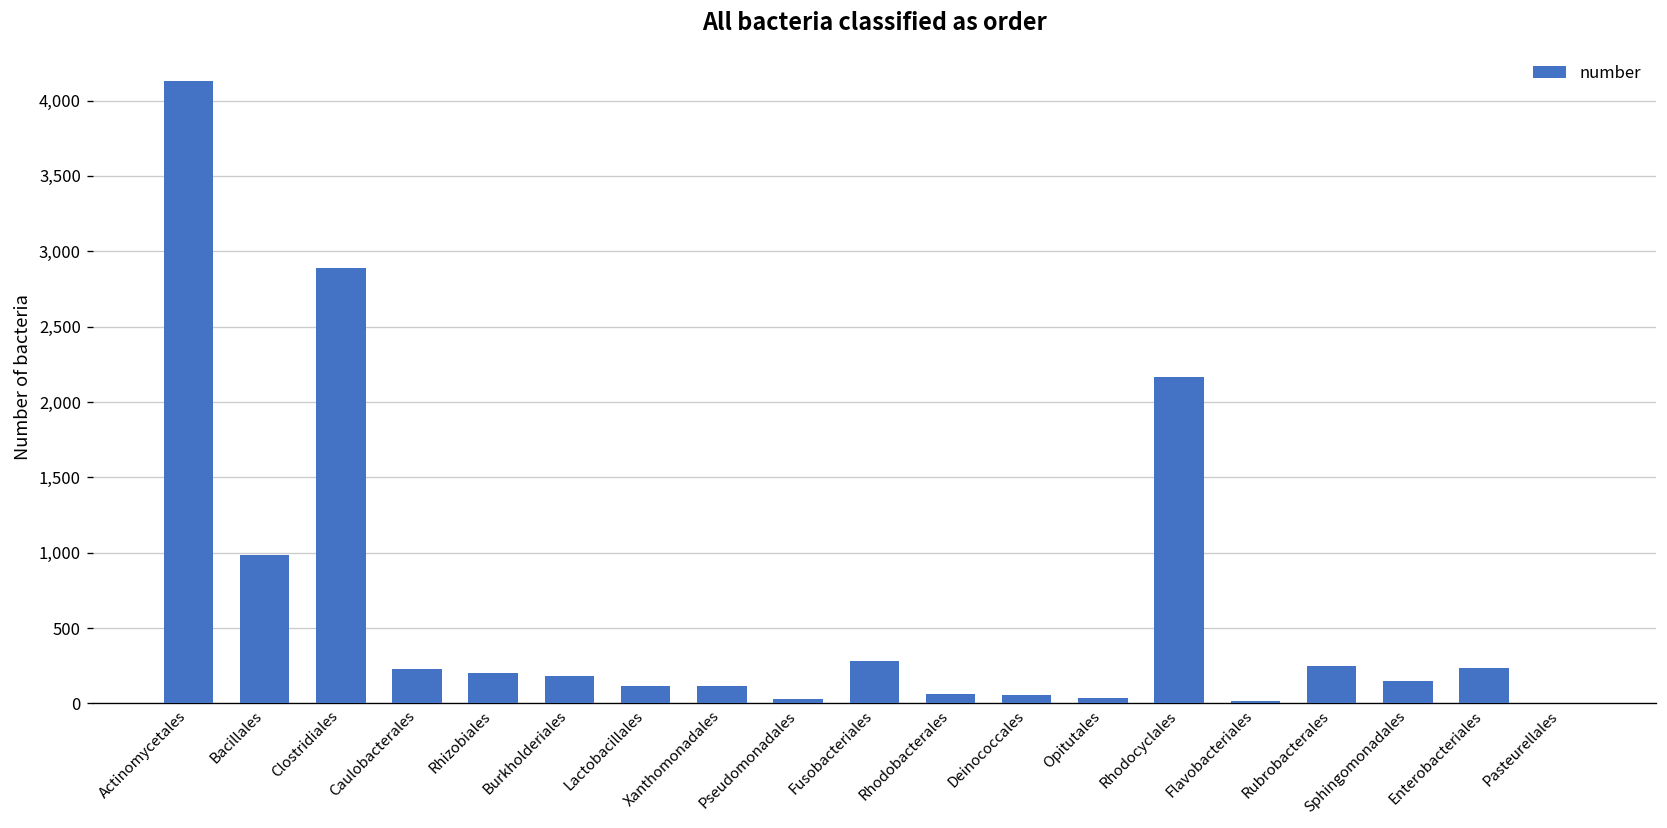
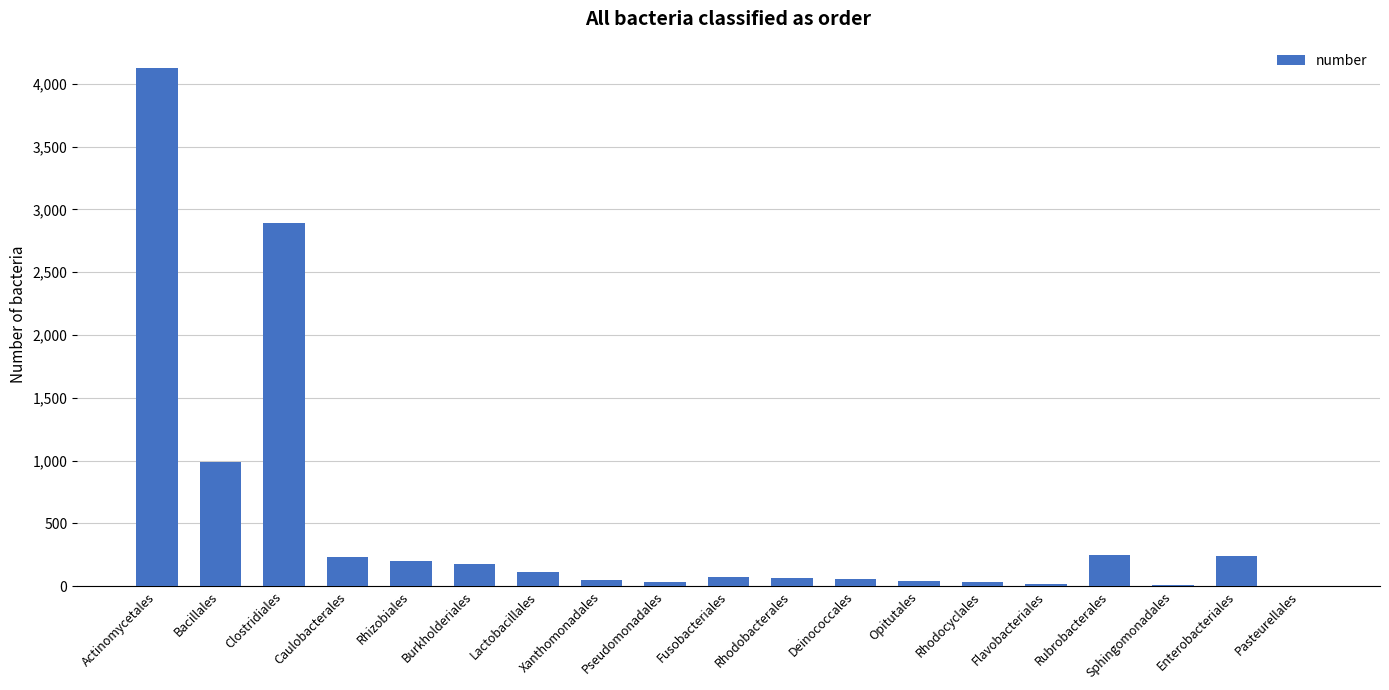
  {
    "Actinomycetales": "4,130",
    "Bacillales": "990",
    "Clostridiales": "2,890",
    "Caulobacterales": "230",
    "Rhizobiales": "200",
    "Burkholderiales": "180",
    "Lactobacillales": "120",
-   "Xanthomonadales": "110",
+   "Xanthomonadales": "50",
    "Pseudomonadales": "30",
-   "Fusobacteriales": "280",
+   "Fusobacteriales": "70",
    "Rhodobacterales": "70",
    "Deinococcales": "60",
    "Opitutales": "40",
-   "Rhodocyclales": "2,170",
+   "Rhodocyclales": "30",
    "Rubrobacterales": "250",
-   "Sphingomonadales": "150",
+   "Sphingomonadales": "10",
    "Enterobacteriales": "240"
  }
